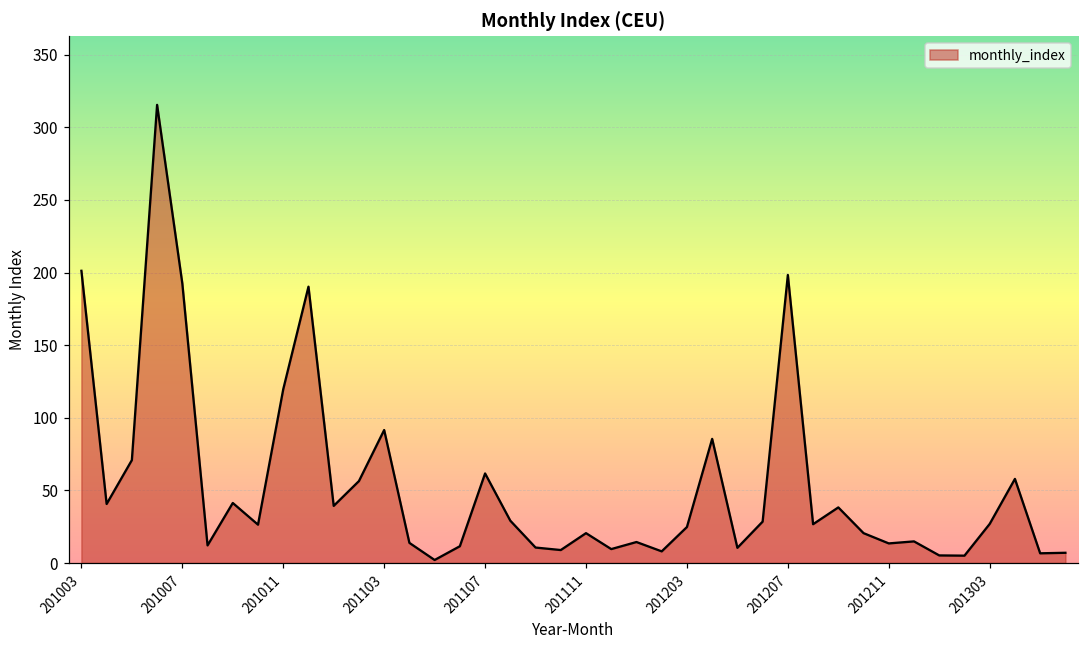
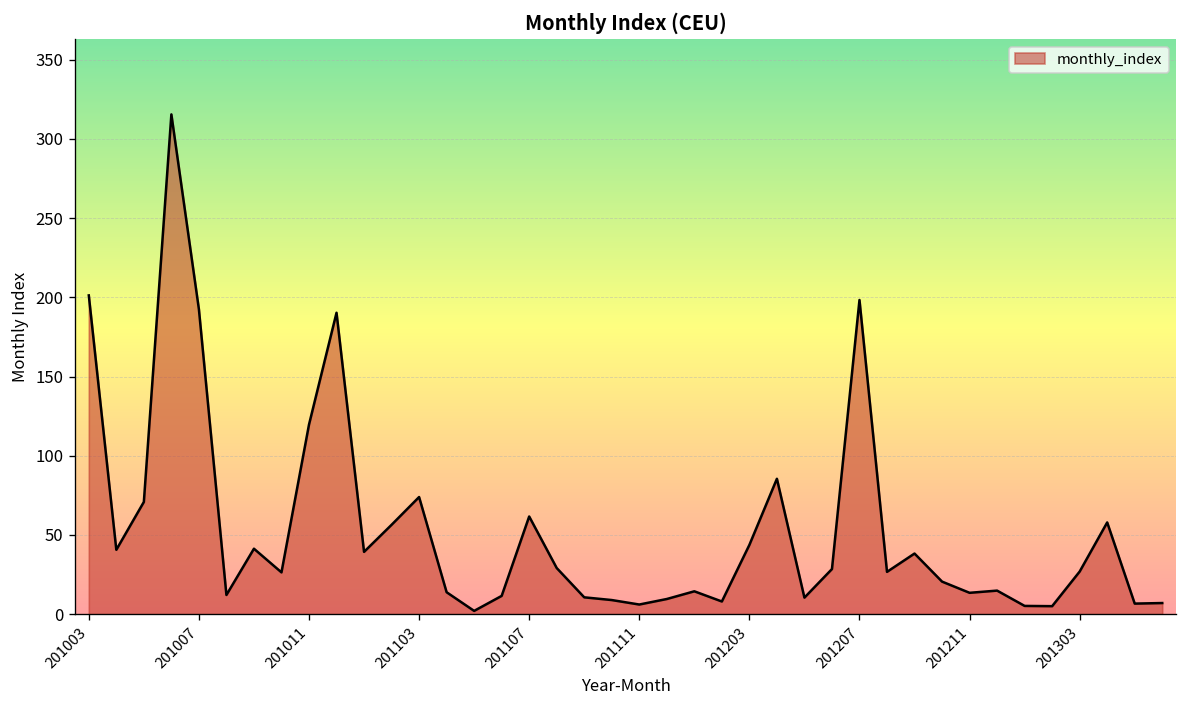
  {
    "201003": 201,
    "201007": 193,
    "201011": 120,
-   "201103": 92,
+   "201103": 74,
    "201107": 62,
-   "201111": 21,
-   "201203": 25,
+   "201111": 6,
+   "201203": 44,
    "201207": 198,
    "201211": 14,
    "201303": 27
  }
